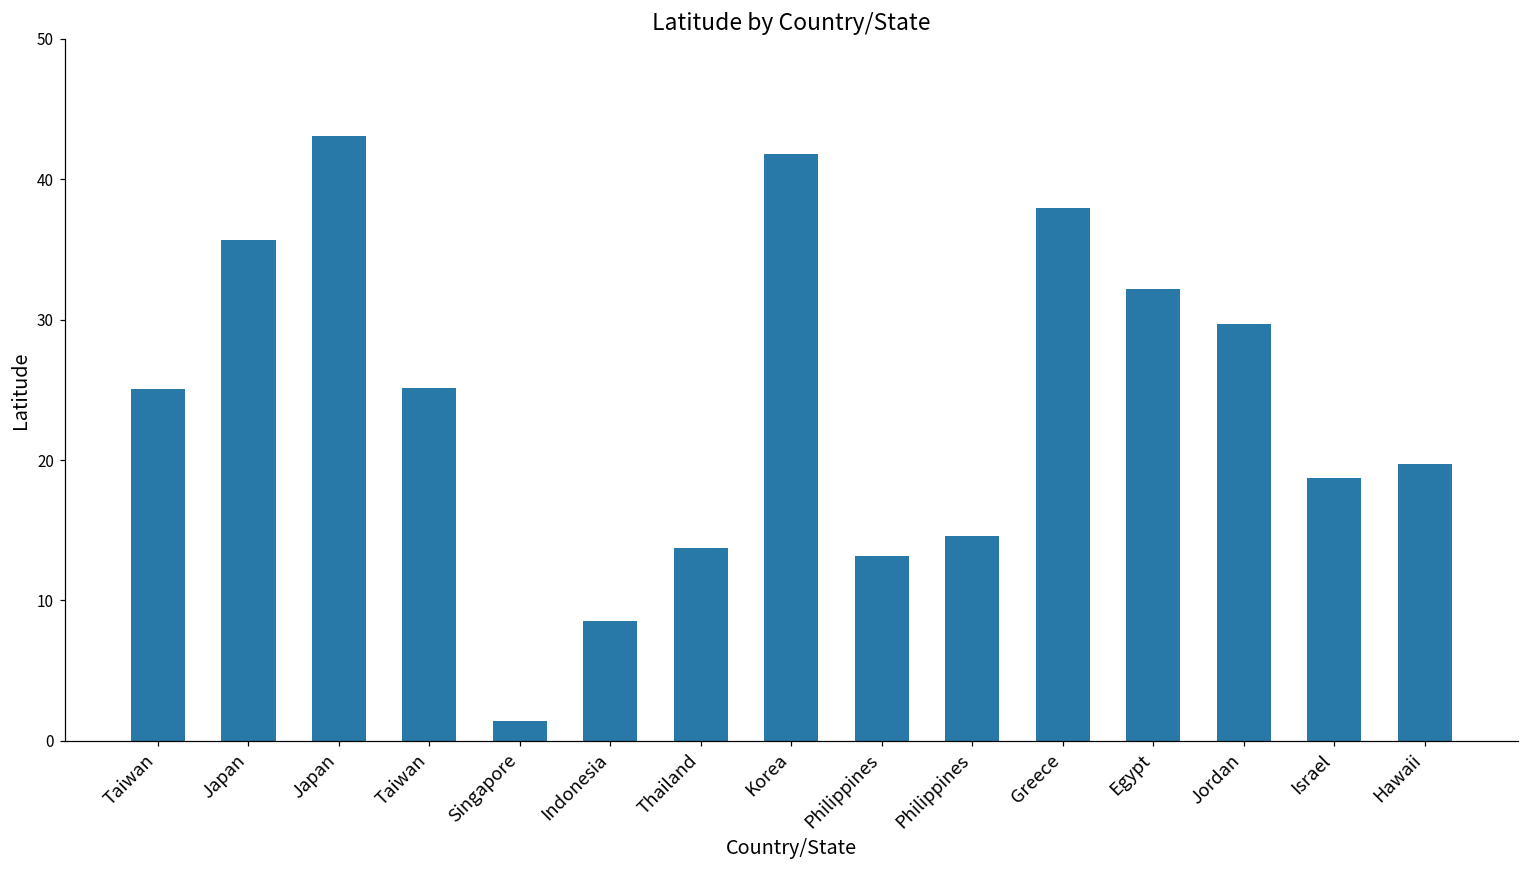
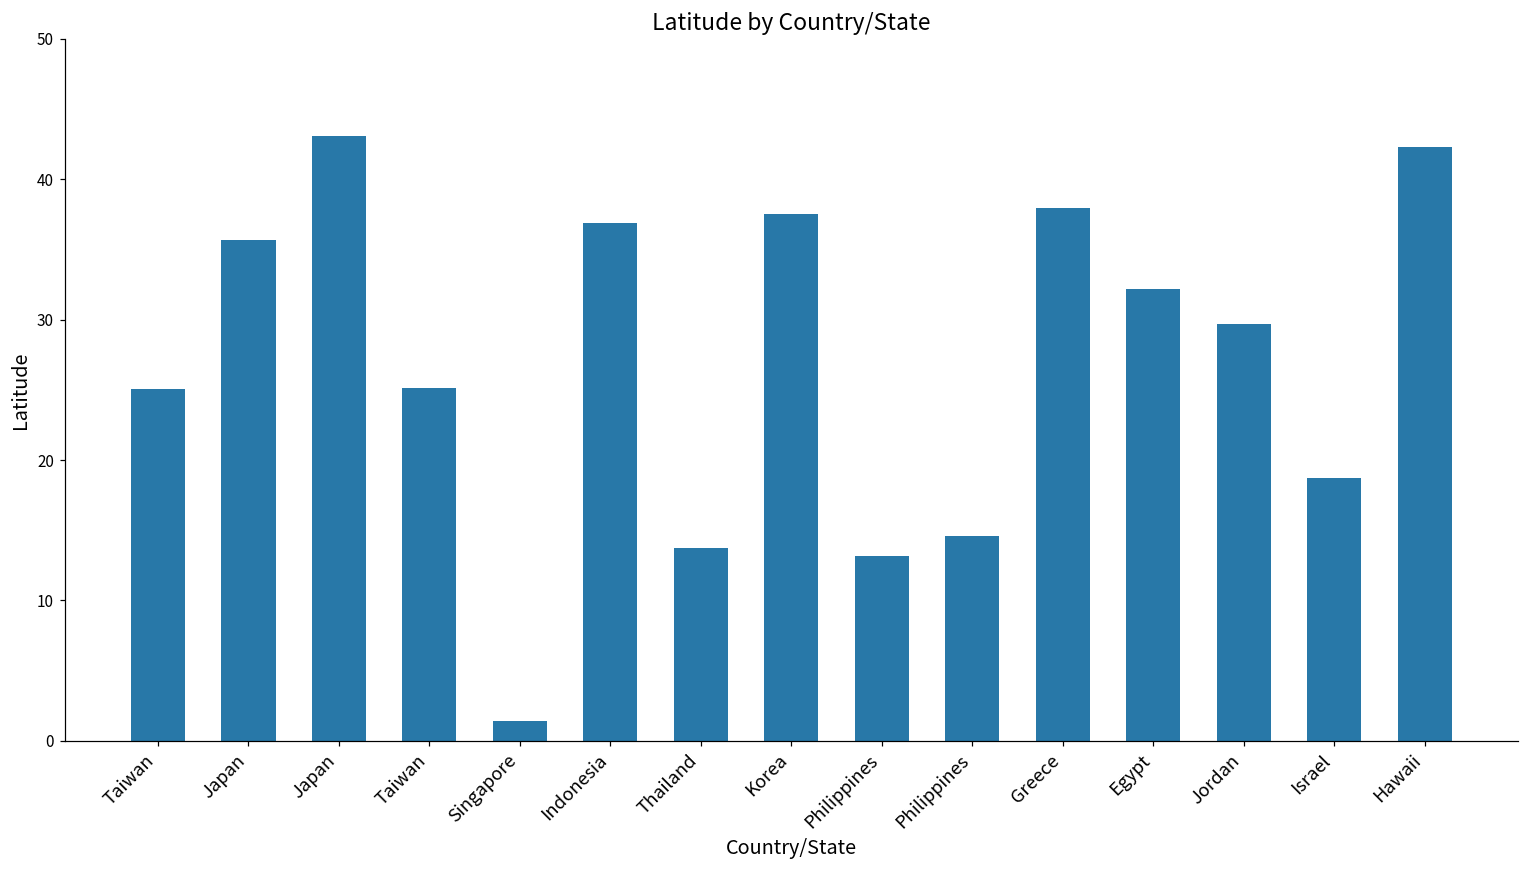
  {
    "Singapore": 1.4,
-   "Indonesia": 8.5,
+   "Indonesia": 36.9,
    "Thailand": 13.8,
-   "Korea": 41.8,
+   "Korea": 37.6,
    "Greece": 38.0,
    "Egypt": 32.2,
    "Jordan": 29.7,
    "Israel": 18.8,
-   "Hawaii": 19.7
+   "Hawaii": 42.3
  }
